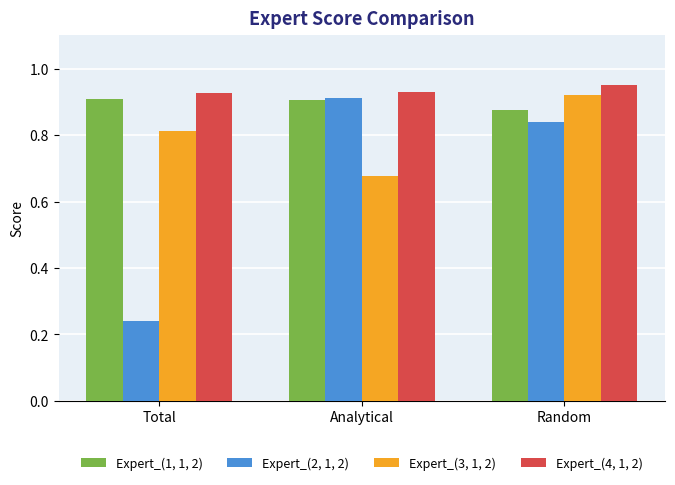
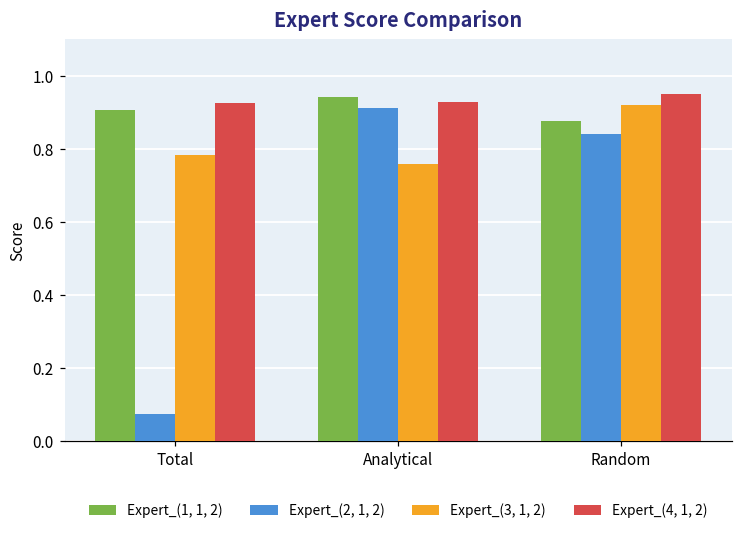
  {
    "Expert_(1, 1, 2)": {
      "Total": 0.91,
-     "Analytical": 0.91,
+     "Analytical": 0.94,
      "Random": 0.88
    },
    "Expert_(2, 1, 2)": {
-     "Total": 0.24,
+     "Total": 0.08,
      "Analytical": 0.91,
      "Random": 0.84
    },
    "Expert_(3, 1, 2)": {
-     "Total": 0.81,
-     "Analytical": 0.68,
+     "Total": 0.78,
+     "Analytical": 0.76,
      "Random": 0.92
    },
    "Expert_(4, 1, 2)": {
      "Total": 0.93,
      "Analytical": 0.93,
      "Random": 0.95
    }
  }
